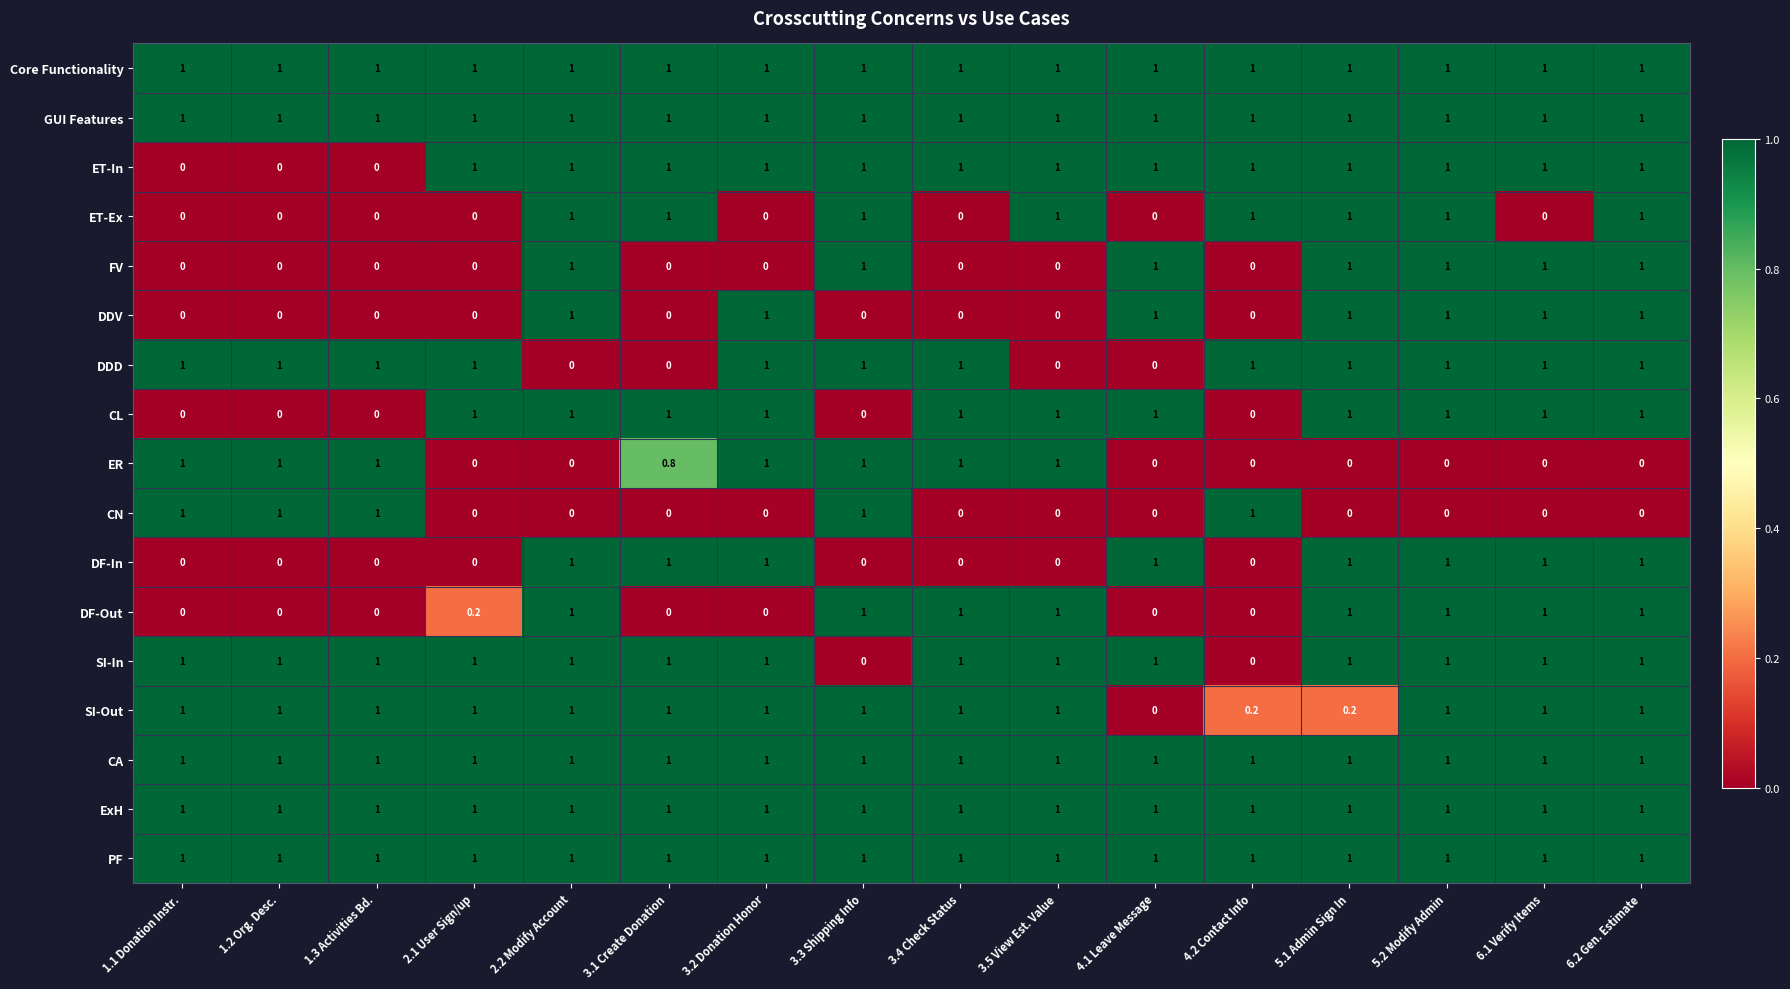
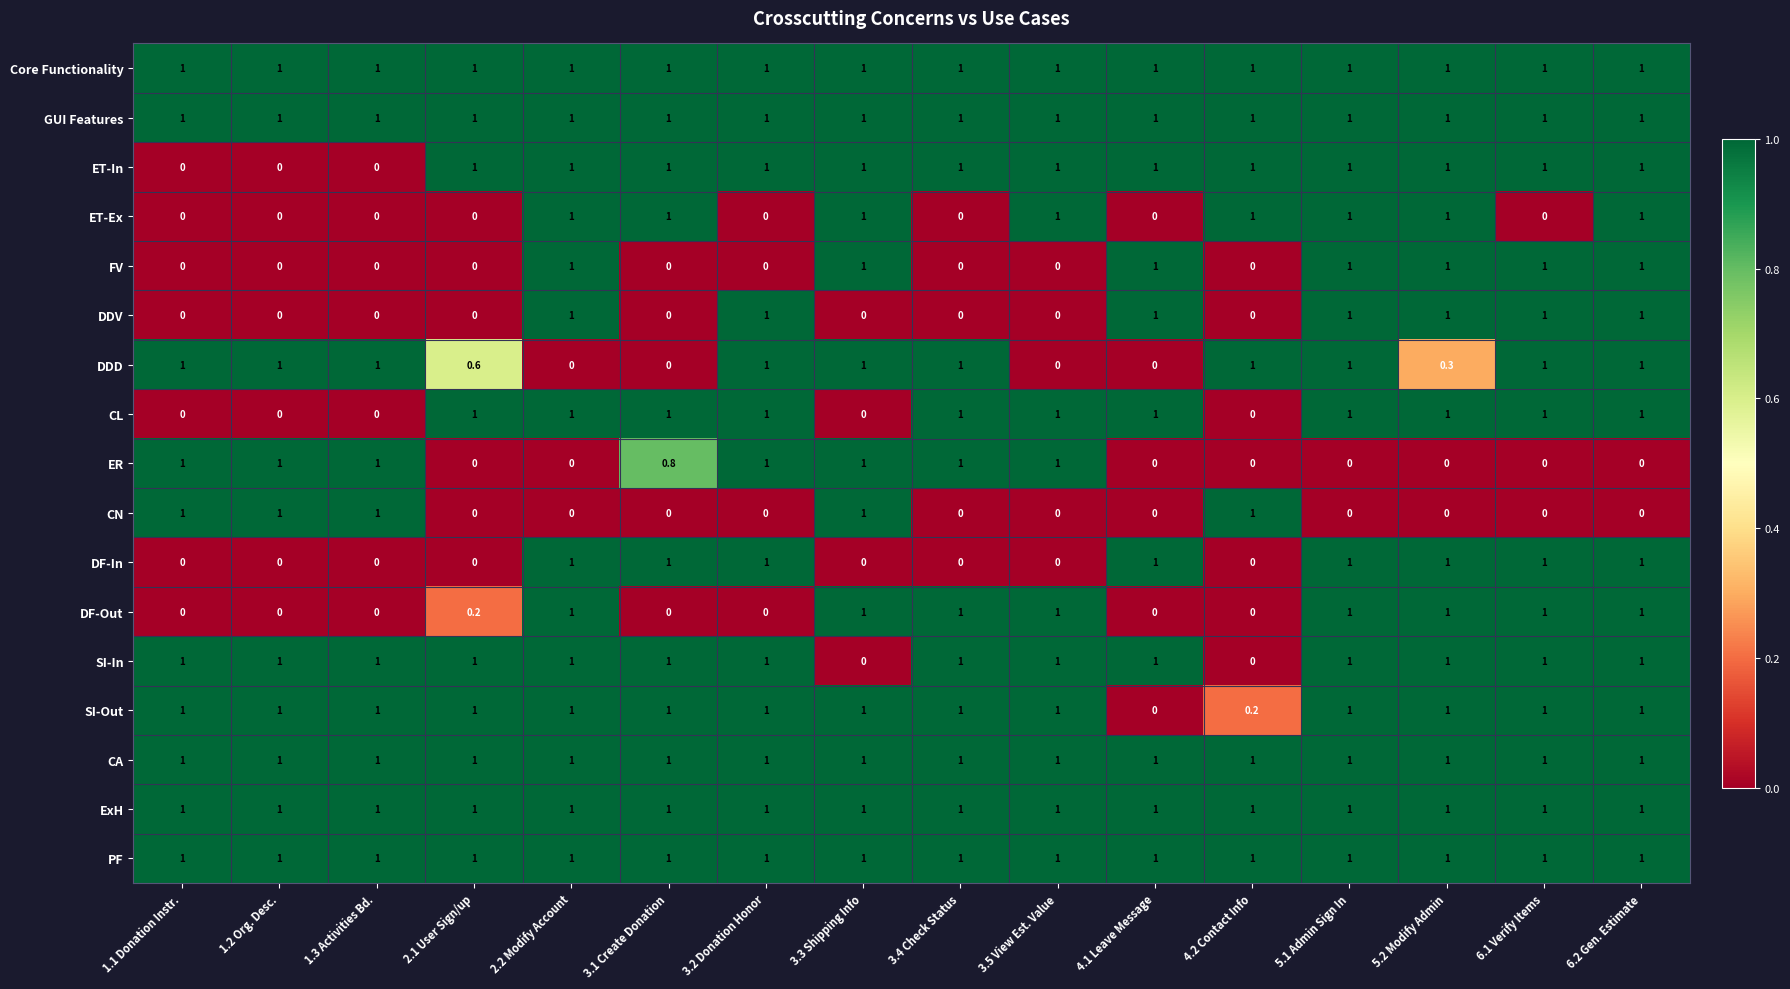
  {
    "DDD": {
      "1.1 Donation Instr.": 1,
      "1.2 Org. Desc.": 1,
      "1.3 Activities Bd.": 1,
-     "2.1 User Sign/up": 1,
+     "2.1 User Sign/up": 0.6,
      "2.2 Modify Account": 0,
      "3.1 Create Donation": 0,
      "3.2 Donation Honor": 1,
      "3.3 Shipping Info": 1,
      "3.4 Check Status": 1,
      "3.5 View Est. Value": 0,
      "4.1 Leave Message": 0,
      "4.2 Contact Info": 1,
      "5.1 Admin Sign In": 1,
-     "5.2 Modify Admin": 1,
+     "5.2 Modify Admin": 0.3,
      "6.1 Verify Items": 1,
      "6.2 Gen. Estimate": 1
    },
    "SI-Out": {
      "1.1 Donation Instr.": 1,
      "1.2 Org. Desc.": 1,
      "1.3 Activities Bd.": 1,
      "2.1 User Sign/up": 1,
      "2.2 Modify Account": 1,
      "3.1 Create Donation": 1,
      "3.2 Donation Honor": 1,
      "3.3 Shipping Info": 1,
      "3.4 Check Status": 1,
      "3.5 View Est. Value": 1,
      "4.1 Leave Message": 0,
      "4.2 Contact Info": 0.2,
-     "5.1 Admin Sign In": 0.2,
+     "5.1 Admin Sign In": 1,
      "5.2 Modify Admin": 1,
      "6.1 Verify Items": 1,
      "6.2 Gen. Estimate": 1
    }
  }
